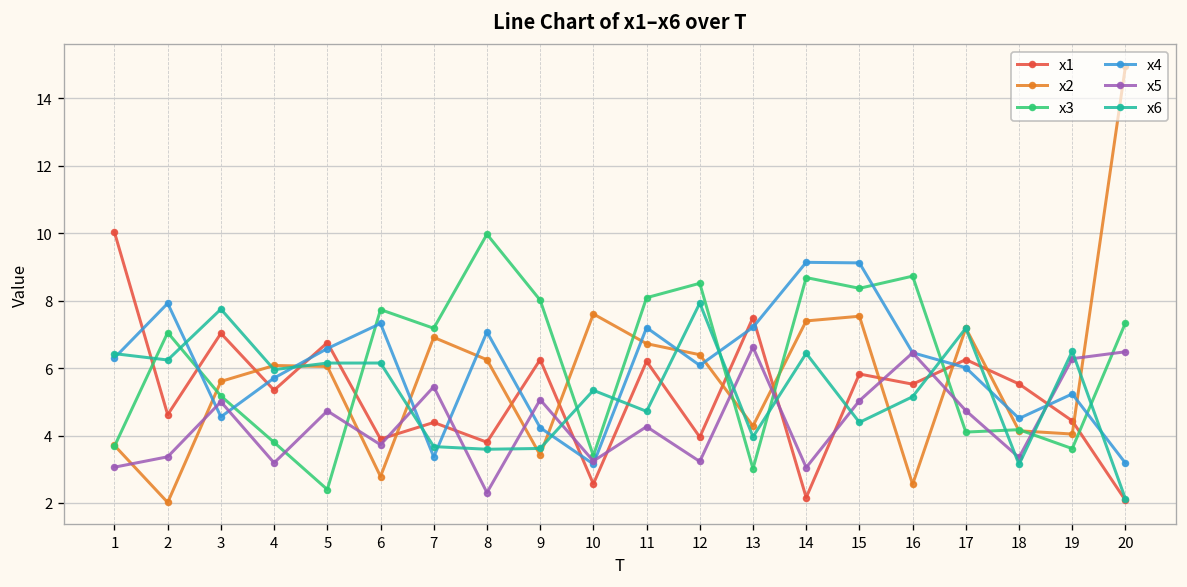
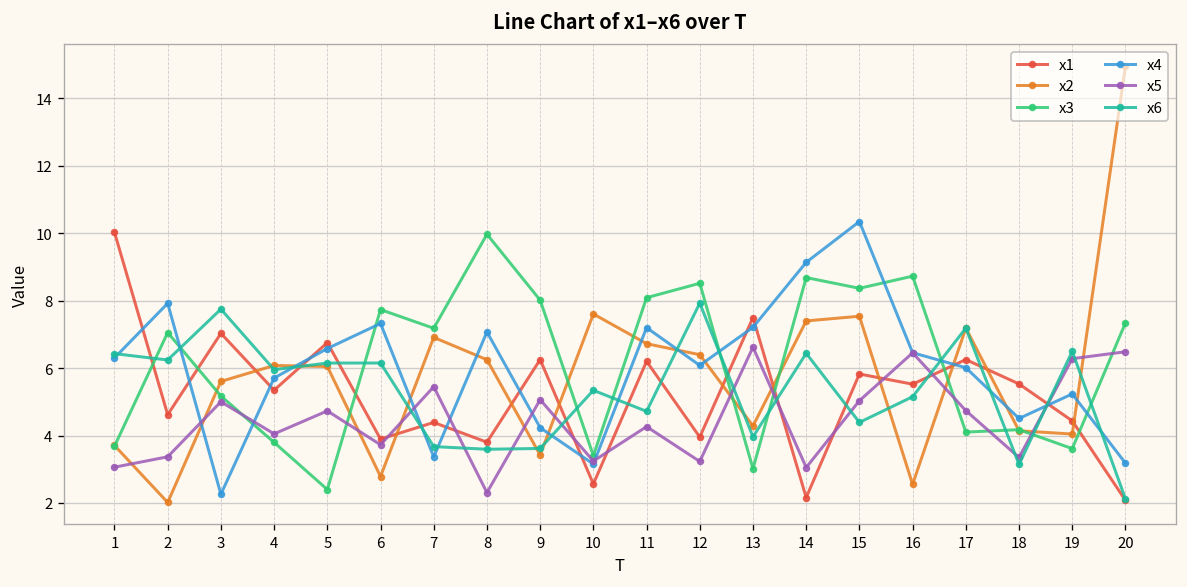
  {
    "x4": {
      "1": 6.3,
      "2": 7.9,
-     "3": 4.6,
+     "3": 2.3,
      "4": 5.7,
      "5": 6.6,
      "6": 7.3,
      "7": 3.4,
      "8": 7.1,
      "9": 4.2,
      "11": 7.2,
      "12": 6.1,
      "13": 7.2,
      "14": 9.1,
-     "15": 9.1,
+     "15": 10.3,
      "17": 6.0,
      "18": 4.5,
      "19": 5.2,
      "20": 3.2
    },
    "x5": {
      "1": 3.1,
      "2": 3.4,
      "3": 5.0,
-     "4": 3.2,
+     "4": 4.0,
      "5": 4.7,
      "6": 3.7,
      "7": 5.4,
      "8": 2.3,
      "9": 5.1,
      "11": 4.3,
      "12": 3.2,
      "13": 6.6,
      "14": 3.1,
      "15": 5.0,
      "17": 4.7,
      "18": 3.3,
      "19": 6.3,
      "20": 6.5
    }
  }
